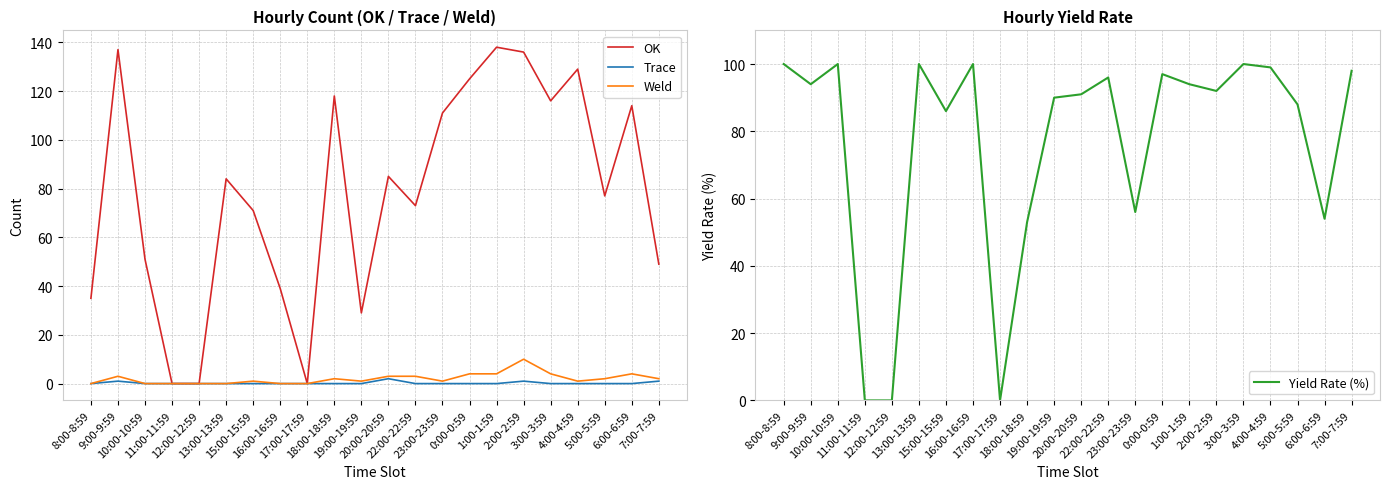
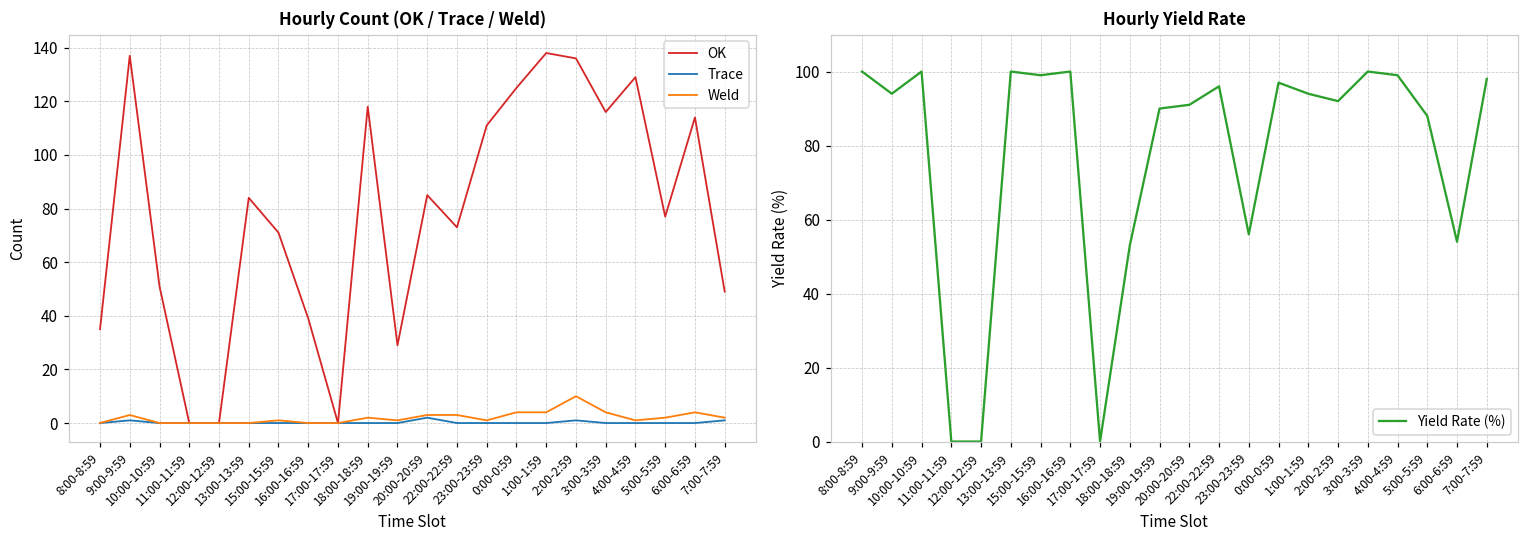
  {
    "Hourly Count (OK / Trace / Weld)": {
      "OK": {
        "8:00-8:59": 35,
        "9:00-9:59": 137,
        "10:00-10:59": 51,
        "13:00-13:59": 84,
        "15:00-15:59": 71,
        "16:00-16:59": 39,
        "18:00-18:59": 118,
        "19:00-19:59": 29,
        "20:00-20:59": 85,
        "22:00-22:59": 73,
        "23:00-23:59": 111,
        "0:00-0:59": 125,
        "1:00-1:59": 138,
        "2:00-2:59": 136,
        "3:00-3:59": 116,
        "4:00-4:59": 129,
        "5:00-5:59": 77,
        "6:00-6:59": 114,
        "7:00-7:59": 49
      },
      "Trace": {
        "9:00-9:59": 1,
        "18:00-18:59": 0,
        "22:00-22:59": 0,
        "0:00-0:59": 0,
        "1:00-1:59": 0,
        "2:00-2:59": 1,
        "3:00-3:59": 0,
        "5:00-5:59": 0,
        "6:00-6:59": 0
      },
      "Weld": {
        "9:00-9:59": 3,
        "18:00-18:59": 2,
        "22:00-22:59": 3,
        "0:00-0:59": 4,
        "1:00-1:59": 4,
        "2:00-2:59": 10,
        "3:00-3:59": 4,
        "5:00-5:59": 2,
        "6:00-6:59": 4
      }
    },
    "Hourly Yield Rate": {
      "8:00-8:59": 100,
      "9:00-9:59": 94,
      "10:00-10:59": 100,
      "11:00-11:59": 0,
      "12:00-12:59": 0,
      "13:00-13:59": 100,
-     "15:00-15:59": 86,
+     "15:00-15:59": 99,
      "16:00-16:59": 100,
      "17:00-17:59": 0,
      "18:00-18:59": 53,
      "19:00-19:59": 90,
      "20:00-20:59": 91,
      "22:00-22:59": 96,
      "23:00-23:59": 56,
      "0:00-0:59": 97,
      "1:00-1:59": 94,
      "2:00-2:59": 92,
      "3:00-3:59": 100,
      "4:00-4:59": 99,
      "5:00-5:59": 88,
      "6:00-6:59": 54,
      "7:00-7:59": 98
    }
  }
